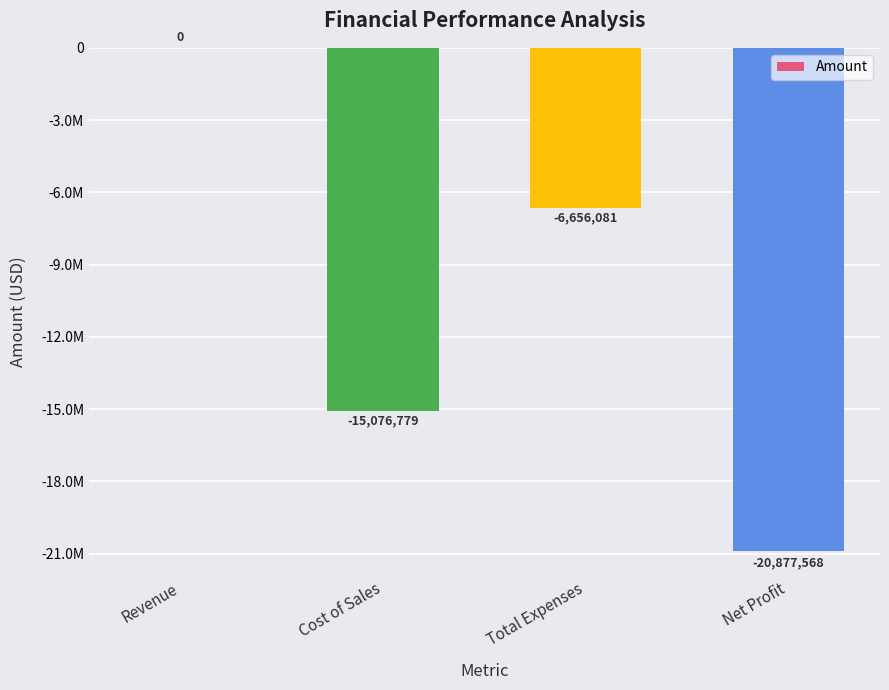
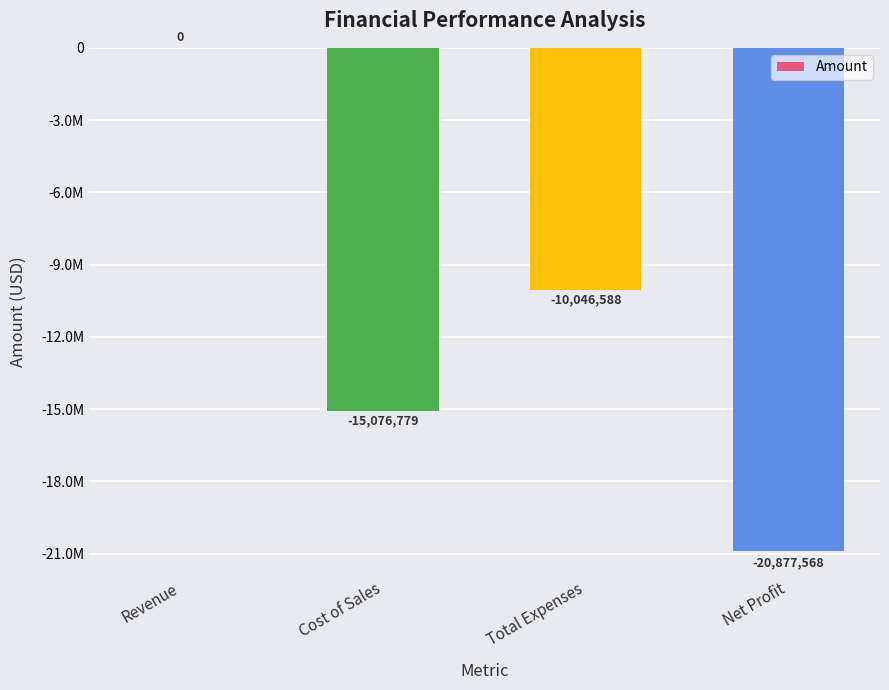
  {
    "Revenue": "0",
    "Cost of Sales": "-15,076,779",
-   "Total Expenses": "-6,656,081",
+   "Total Expenses": "-10,046,588",
    "Net Profit": "-20,877,568"
  }
